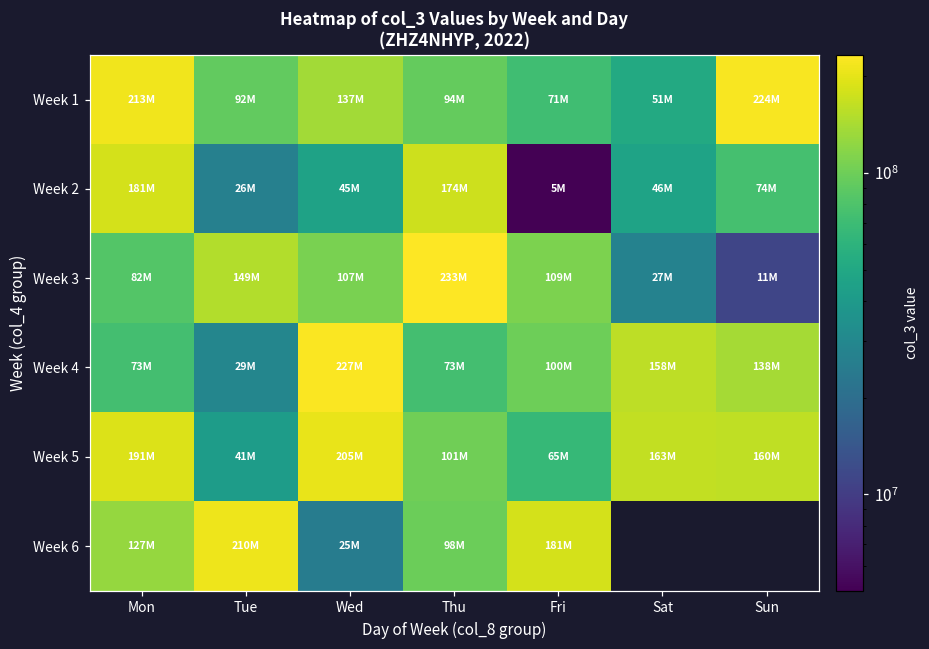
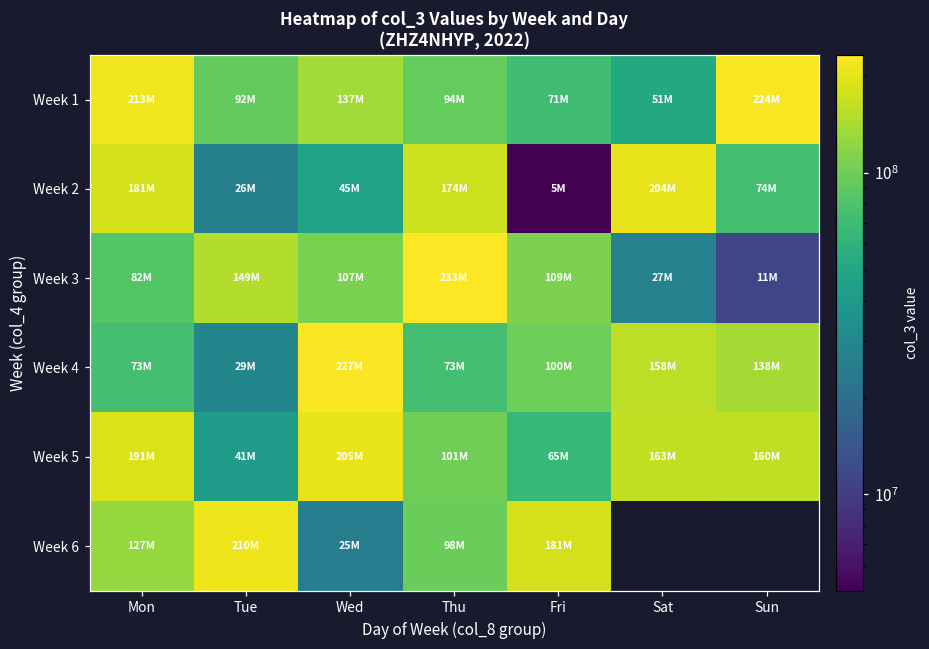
  {
    "Week 1": {
      "Mon": "213M",
      "Tue": "92M",
      "Wed": "137M",
      "Thu": "94M",
      "Fri": "71M",
      "Sat": "51M",
      "Sun": "224M"
    },
    "Week 2": {
      "Mon": "181M",
      "Tue": "26M",
      "Wed": "45M",
      "Thu": "174M",
      "Fri": "5M",
-     "Sat": "46M",
+     "Sat": "204M",
      "Sun": "74M"
    },
    "Week 3": {
      "Mon": "82M",
      "Tue": "149M",
      "Wed": "107M",
      "Thu": "233M",
      "Fri": "109M",
      "Sat": "27M",
      "Sun": "11M"
    },
    "Week 4": {
      "Mon": "73M",
      "Tue": "29M",
      "Wed": "227M",
      "Thu": "73M",
      "Fri": "100M",
      "Sat": "158M",
      "Sun": "138M"
    },
    "Week 5": {
      "Mon": "191M",
      "Tue": "41M",
      "Wed": "205M",
      "Thu": "101M",
      "Fri": "65M",
      "Sat": "163M",
      "Sun": "160M"
    },
    "Week 6": {
      "Mon": "127M",
      "Tue": "210M",
      "Wed": "25M",
      "Thu": "98M",
      "Fri": "181M"
    }
  }
